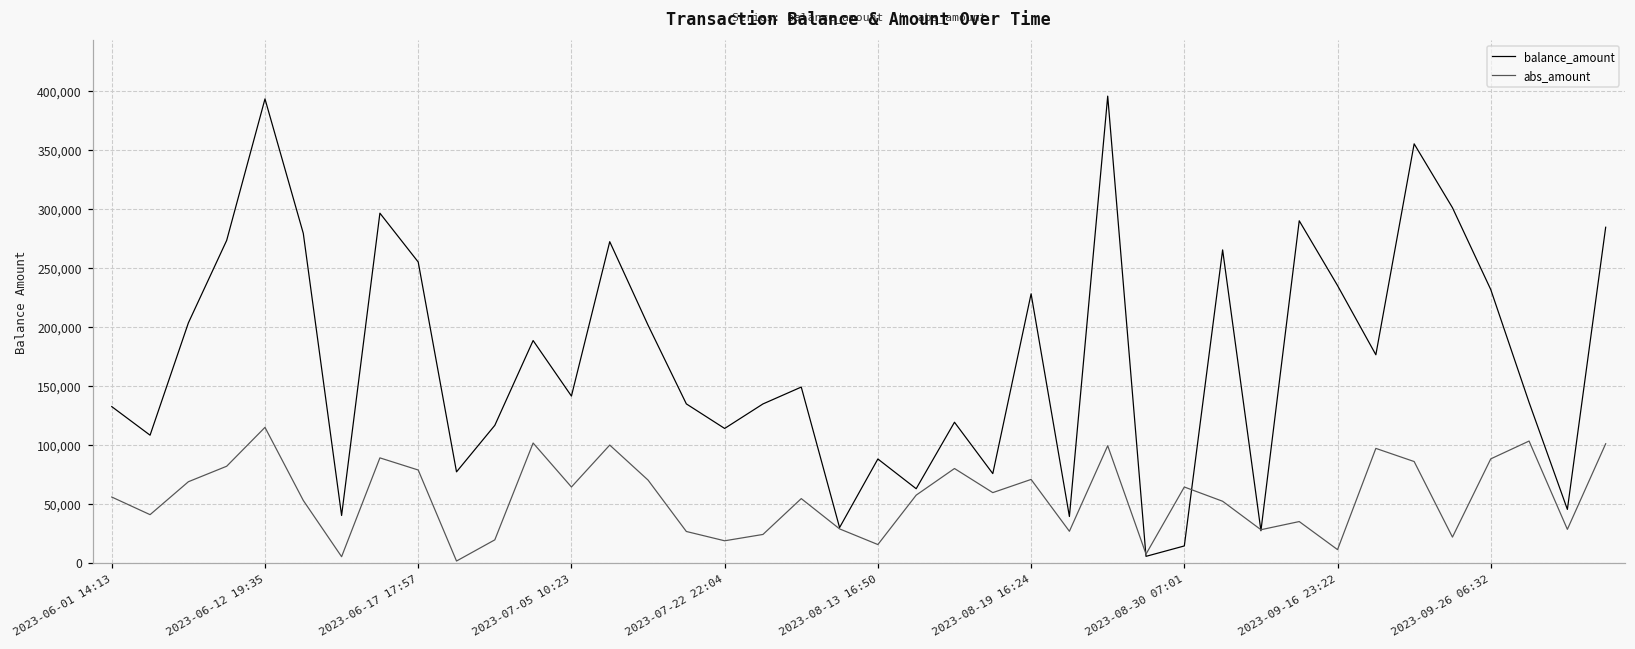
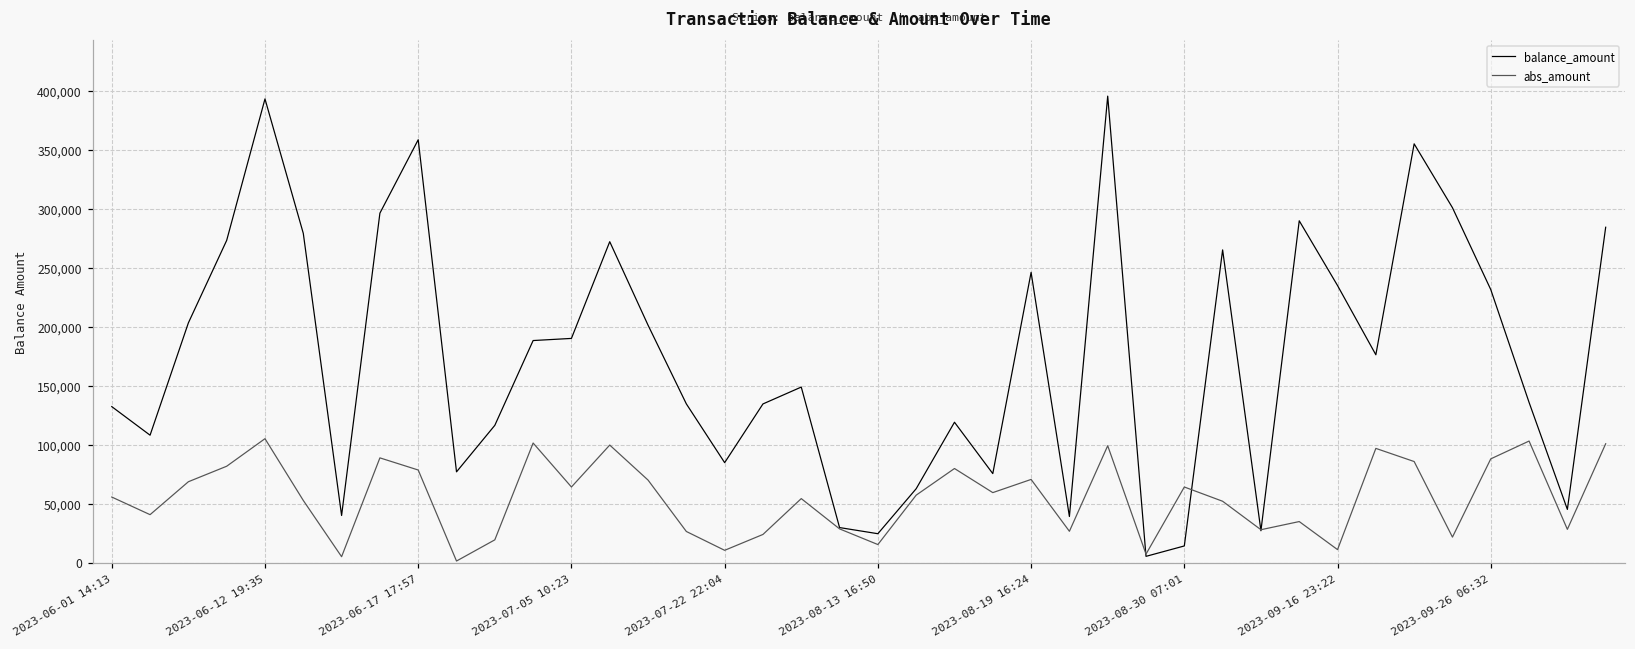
  {
    "balance_amount": {
      "2023-06-01 14:13": "132,000",
      "2023-06-12 19:35": "393,000",
-     "2023-06-17 17:57": "255,000",
-     "2023-07-05 10:23": "141,000",
-     "2023-07-22 22:04": "114,000",
-     "2023-08-13 16:50": "88,000",
-     "2023-08-19 16:24": "228,000",
+     "2023-06-17 17:57": "359,000",
+     "2023-07-05 10:23": "190,000",
+     "2023-07-22 22:04": "85,000",
+     "2023-08-13 16:50": "25,000",
+     "2023-08-19 16:24": "246,000",
      "2023-08-30 07:01": "14,000",
      "2023-09-16 23:22": "235,000",
      "2023-09-26 06:32": "232,000"
    },
    "abs_amount": {
      "2023-06-01 14:13": "56,000",
-     "2023-06-12 19:35": "115,000",
+     "2023-06-12 19:35": "105,000",
      "2023-06-17 17:57": "79,000",
      "2023-07-05 10:23": "64,000",
-     "2023-07-22 22:04": "19,000",
+     "2023-07-22 22:04": "11,000",
      "2023-08-13 16:50": "15,000",
      "2023-08-19 16:24": "71,000",
      "2023-08-30 07:01": "64,000",
      "2023-09-16 23:22": "11,000",
      "2023-09-26 06:32": "88,000"
    }
  }
